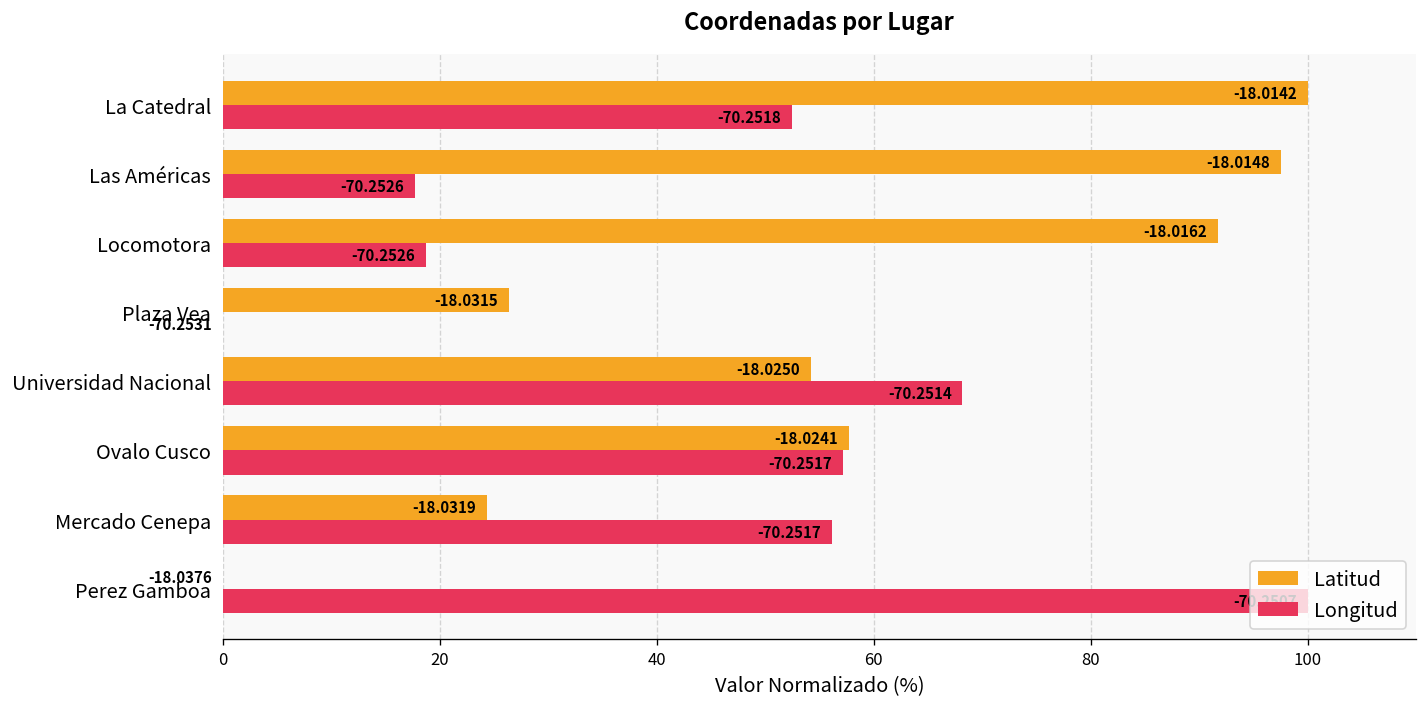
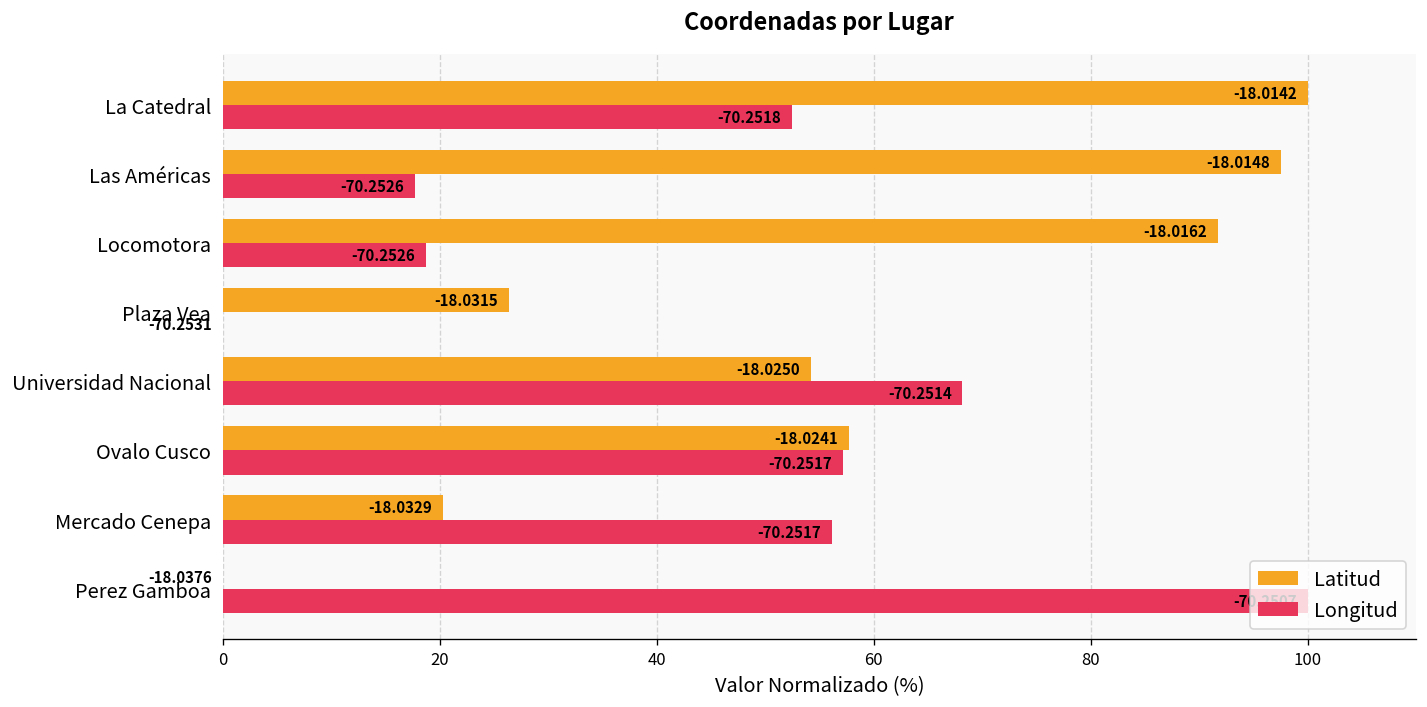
  {
    "Latitud": {
-     "Mercado Cenepa": -18.0319
+     "Mercado Cenepa": -18.0329
    }
  }
